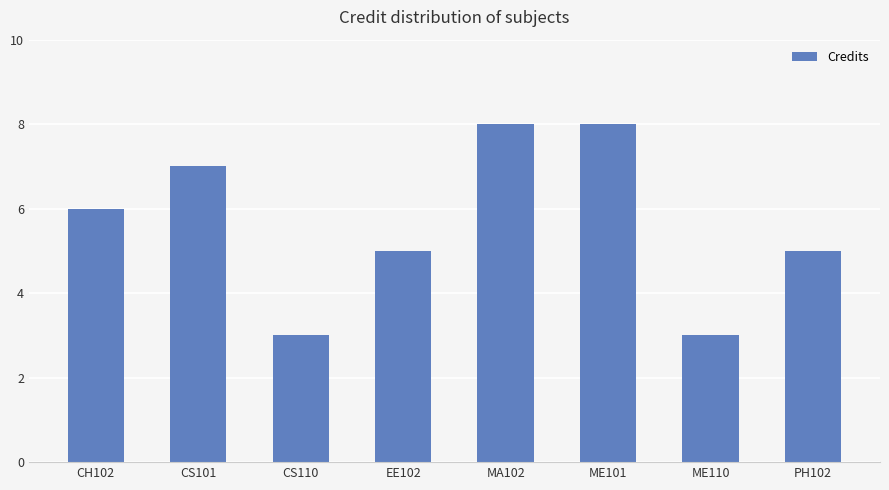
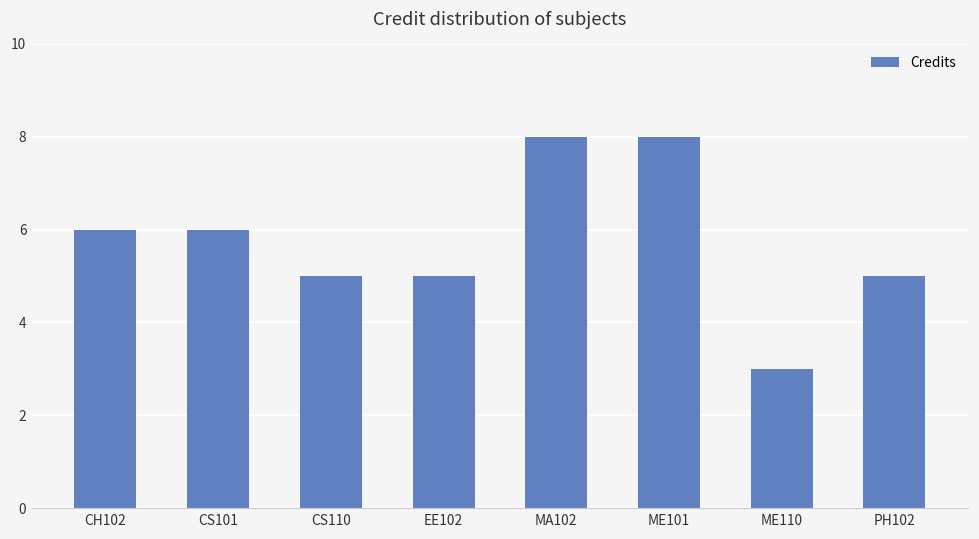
  {
    "CH102": 6,
-   "CS101": 7,
-   "CS110": 3,
+   "CS101": 6,
+   "CS110": 5,
    "EE102": 5,
    "MA102": 8,
    "ME101": 8,
    "ME110": 3,
    "PH102": 5
  }
